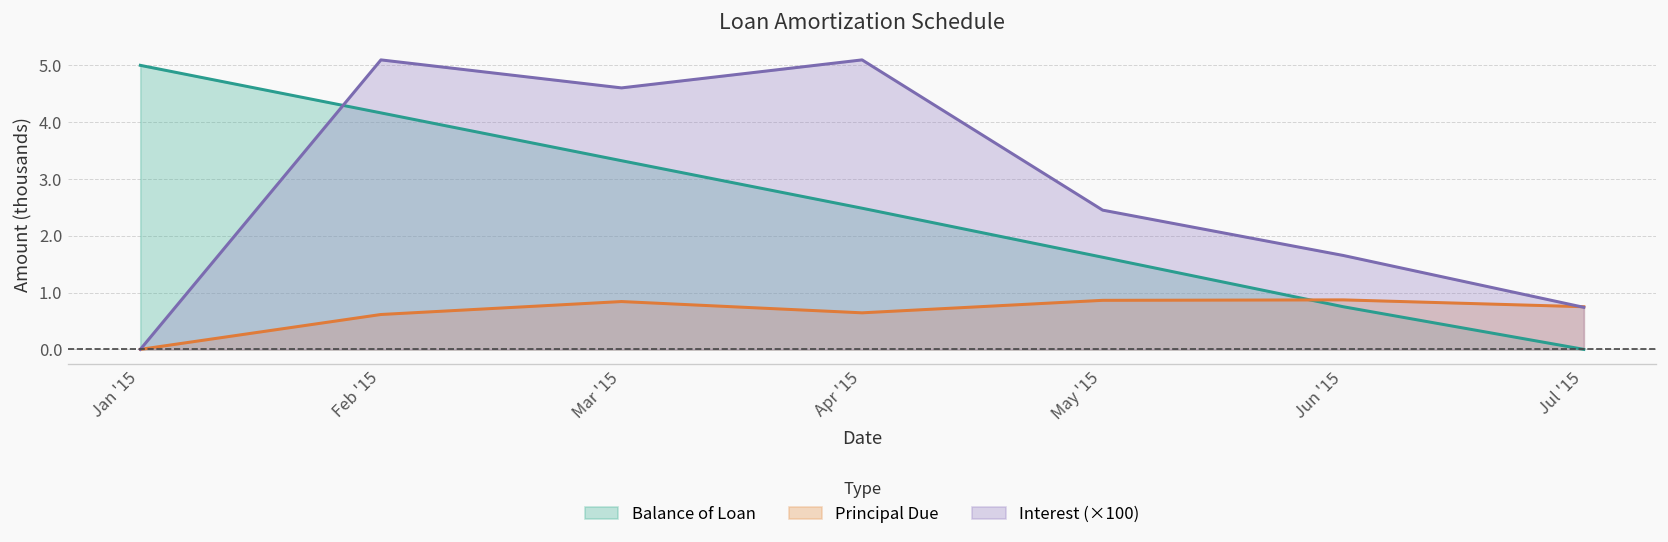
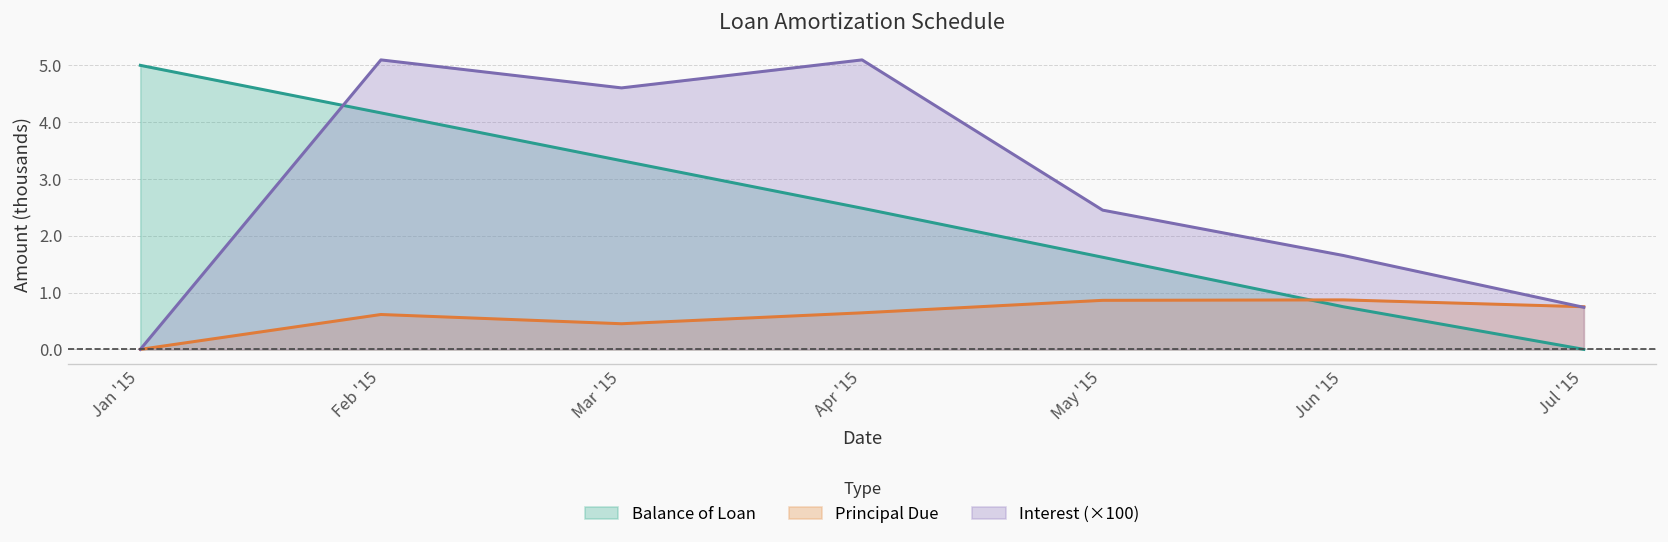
  {
    "Principal Due": {
      "Feb '15": 0.6,
-     "Mar '15": 0.8,
+     "Mar '15": 0.5,
      "Apr '15": 0.6,
      "May '15": 0.9,
      "Jun '15": 0.9
    }
  }
